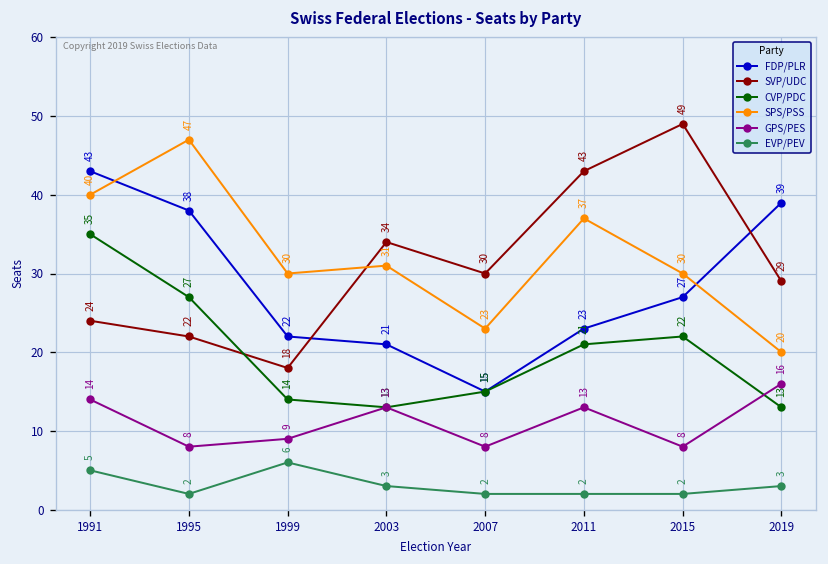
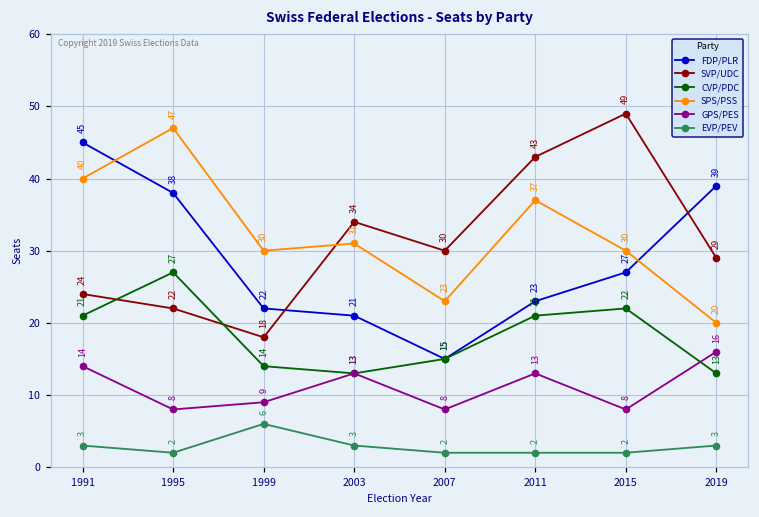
  {
    "FDP/PLR": {
-     "1991": 43,
+     "1991": 45,
      "1995": 38,
      "1999": 22,
      "2003": 21,
      "2011": 23,
      "2019": 39
    },
    "SVP/UDC": {
      "1991": 24,
      "1995": 22,
      "1999": 18,
      "2003": 34,
      "2007": 30,
      "2011": 43,
      "2015": 49,
      "2019": 29
    },
    "CVP/PDC": {
-     "1991": 35,
+     "1991": 21,
      "1995": 27,
      "1999": 14,
      "2015": 22,
      "2019": 13
    },
    "SPS/PSS": {
      "1991": 40,
      "1995": 47,
      "1999": 30,
      "2003": 31,
      "2007": 23,
      "2011": 37,
      "2015": 30,
      "2019": 20
    },
    "GPS/PES": {
      "1991": 14,
      "1995": 8,
      "1999": 9,
      "2007": 8,
      "2011": 13,
      "2015": 8,
      "2019": 16
    },
    "EVP/PEV": {
-     "1991": 5,
+     "1991": 3,
      "1995": 2,
      "1999": 6,
      "2003": 3,
      "2007": 2,
      "2011": 2,
      "2015": 2,
      "2019": 3
    }
  }
